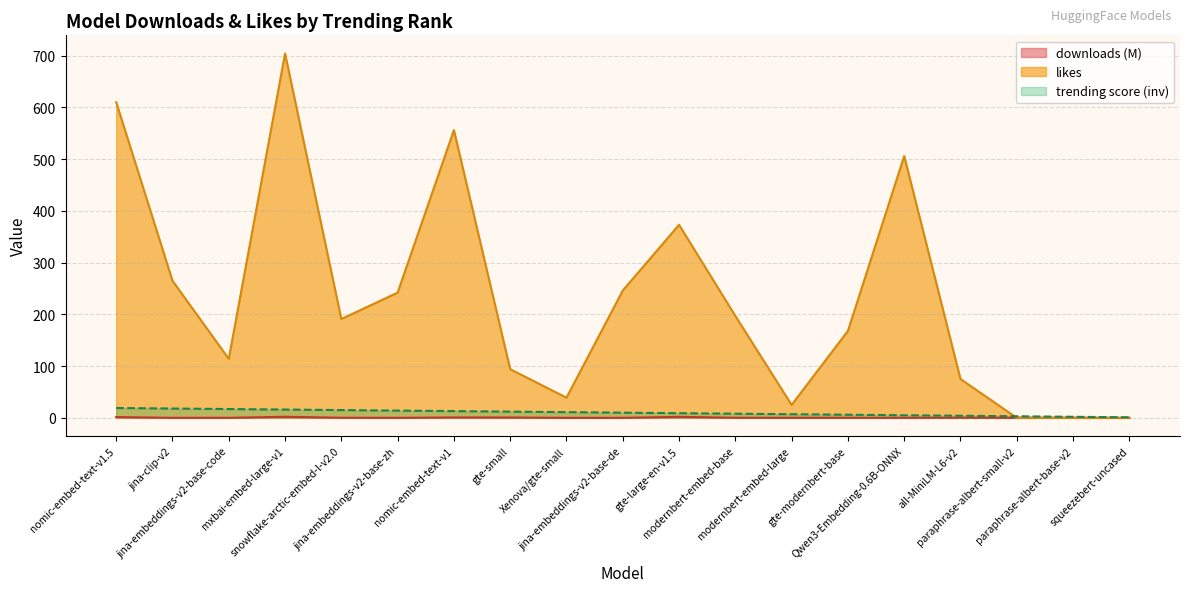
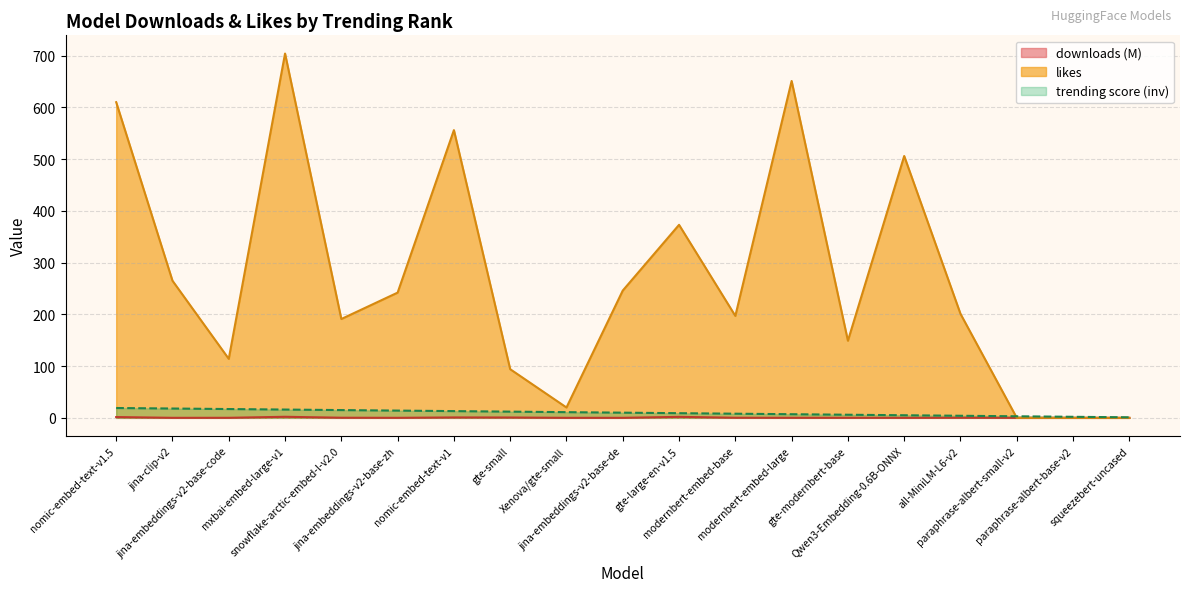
  {
    "downloads (M)": {
      "nomic-embed-text-v1.5": 0,
      "jina-clip-v2": 0,
      "jina-embeddings-v2-base-code": 0,
      "mxbai-embed-large-v1": 0,
      "snowflake-arctic-embed-l-v2.0": 0,
      "jina-embeddings-v2-base-zh": 0,
      "nomic-embed-text-v1": 0,
      "gte-small": 0,
      "Xenova/gte-small": 0,
      "jina-embeddings-v2-base-de": 0,
      "gte-large-en-v1.5": 0,
      "modernbert-embed-base": 0,
      "modernbert-embed-large": 0,
      "gte-modernbert-base": 0
    },
    "likes": {
      "nomic-embed-text-v1.5": 610,
      "jina-clip-v2": 270,
      "jina-embeddings-v2-base-code": 110,
      "mxbai-embed-large-v1": 700,
      "snowflake-arctic-embed-l-v2.0": 190,
      "jina-embeddings-v2-base-zh": 240,
      "nomic-embed-text-v1": 560,
      "gte-small": 90,
-     "Xenova/gte-small": 40,
+     "Xenova/gte-small": 20,
      "jina-embeddings-v2-base-de": 250,
      "gte-large-en-v1.5": 370,
      "modernbert-embed-base": 200,
-     "modernbert-embed-large": 30,
-     "gte-modernbert-base": 170,
+     "modernbert-embed-large": 650,
+     "gte-modernbert-base": 150,
      "Qwen3-Embedding-0.6B-ONNX": 510,
-     "all-MiniLM-L6-v2": 80
+     "all-MiniLM-L6-v2": 200
    },
    "trending score (inv)": {
      "nomic-embed-text-v1.5": 20,
      "jina-clip-v2": 20,
      "jina-embeddings-v2-base-code": 20,
      "mxbai-embed-large-v1": 20,
      "snowflake-arctic-embed-l-v2.0": 20,
      "jina-embeddings-v2-base-zh": 10,
      "nomic-embed-text-v1": 10,
      "gte-small": 10,
      "Xenova/gte-small": 10,
      "jina-embeddings-v2-base-de": 10,
      "gte-large-en-v1.5": 10,
      "modernbert-embed-base": 10,
      "modernbert-embed-large": 10,
      "gte-modernbert-base": 10
    }
  }
